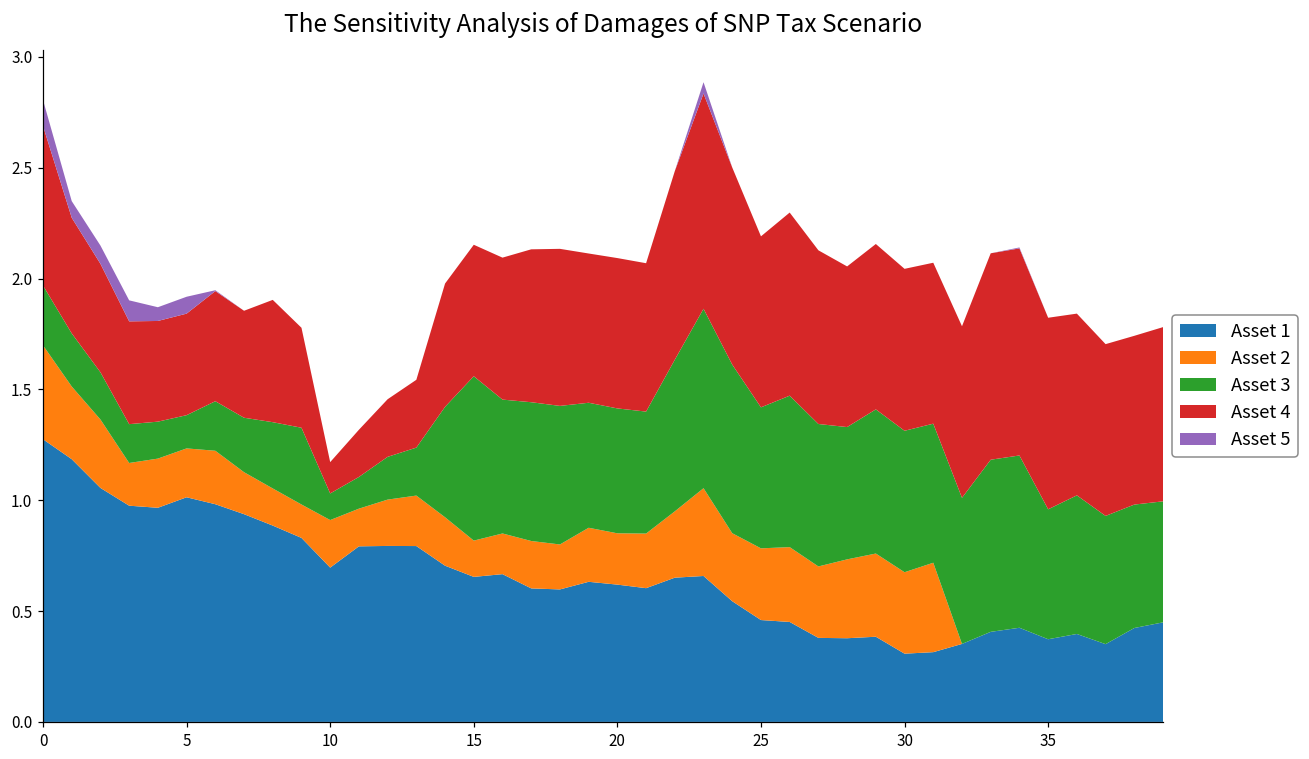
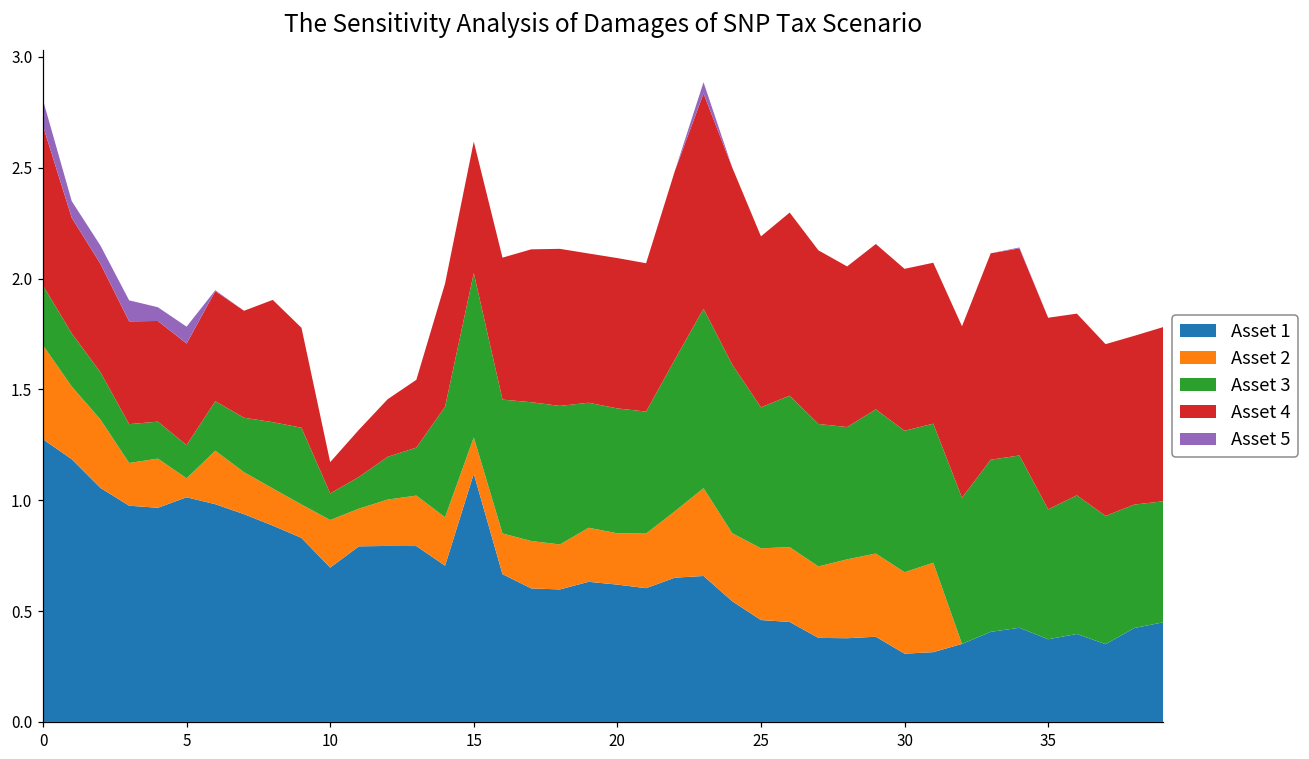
  {
    "Asset 1": {
-     "15": 0.65
+     "15": 1.12
    },
    "Asset 2": {
-     "5": 0.22
+     "5": 0.09
    },
    "Asset 5": {
      "0": 0.12,
      "5": 0.08
    }
  }
